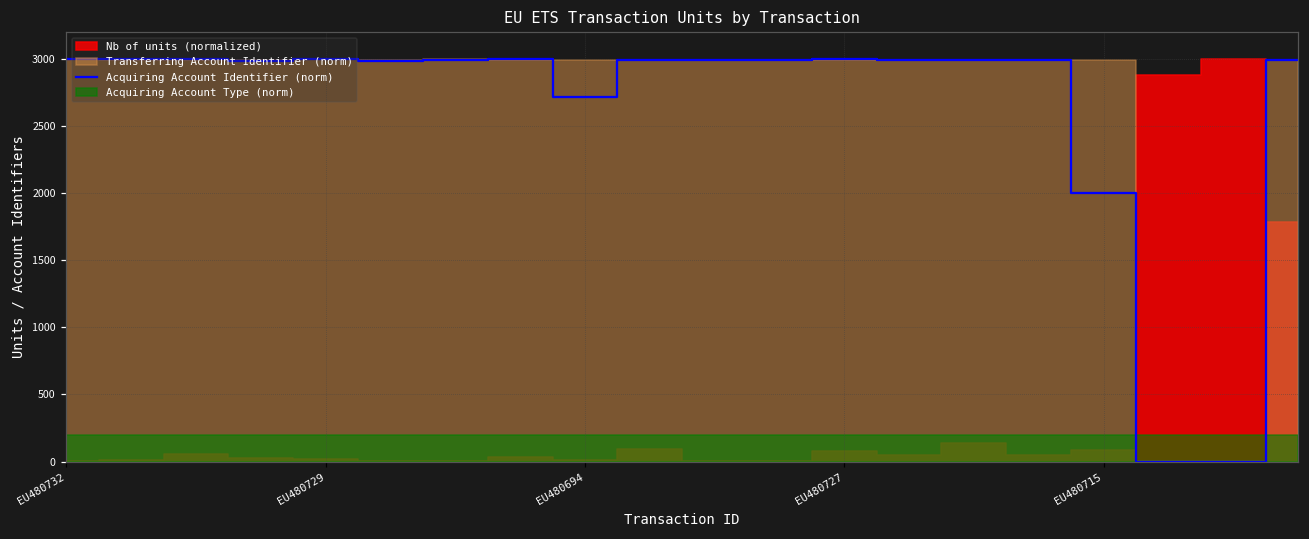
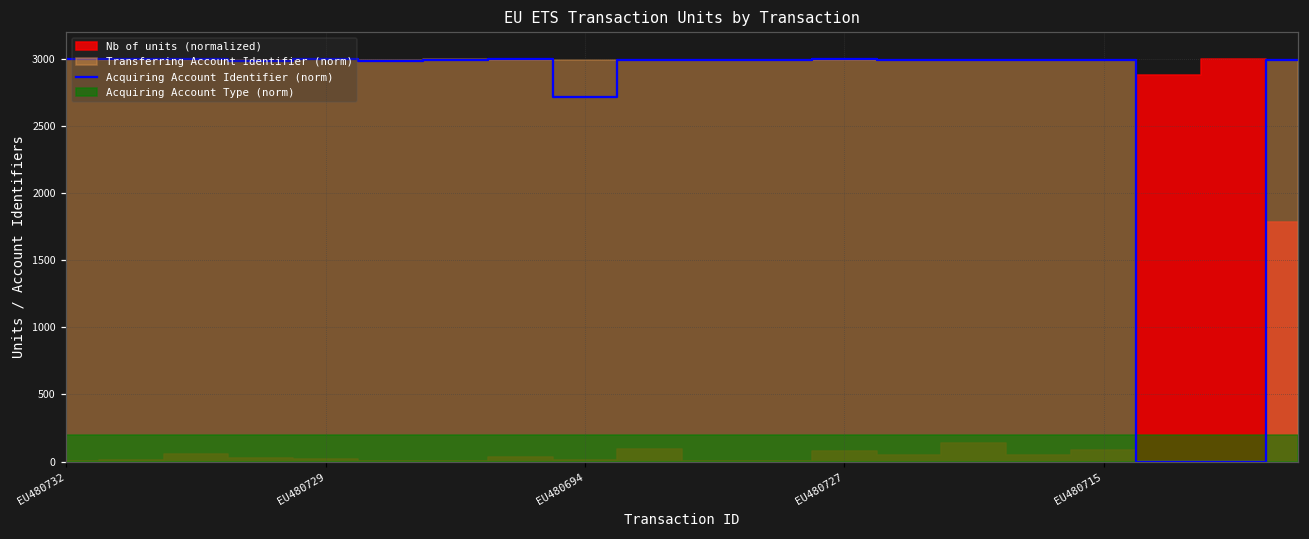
  {
    "Acquiring Account Identifier (norm)": {
      "EU480694": 2720,
      "EU480727": 3000,
-     "EU480715": 2000
+     "EU480715": 2990
    }
  }
